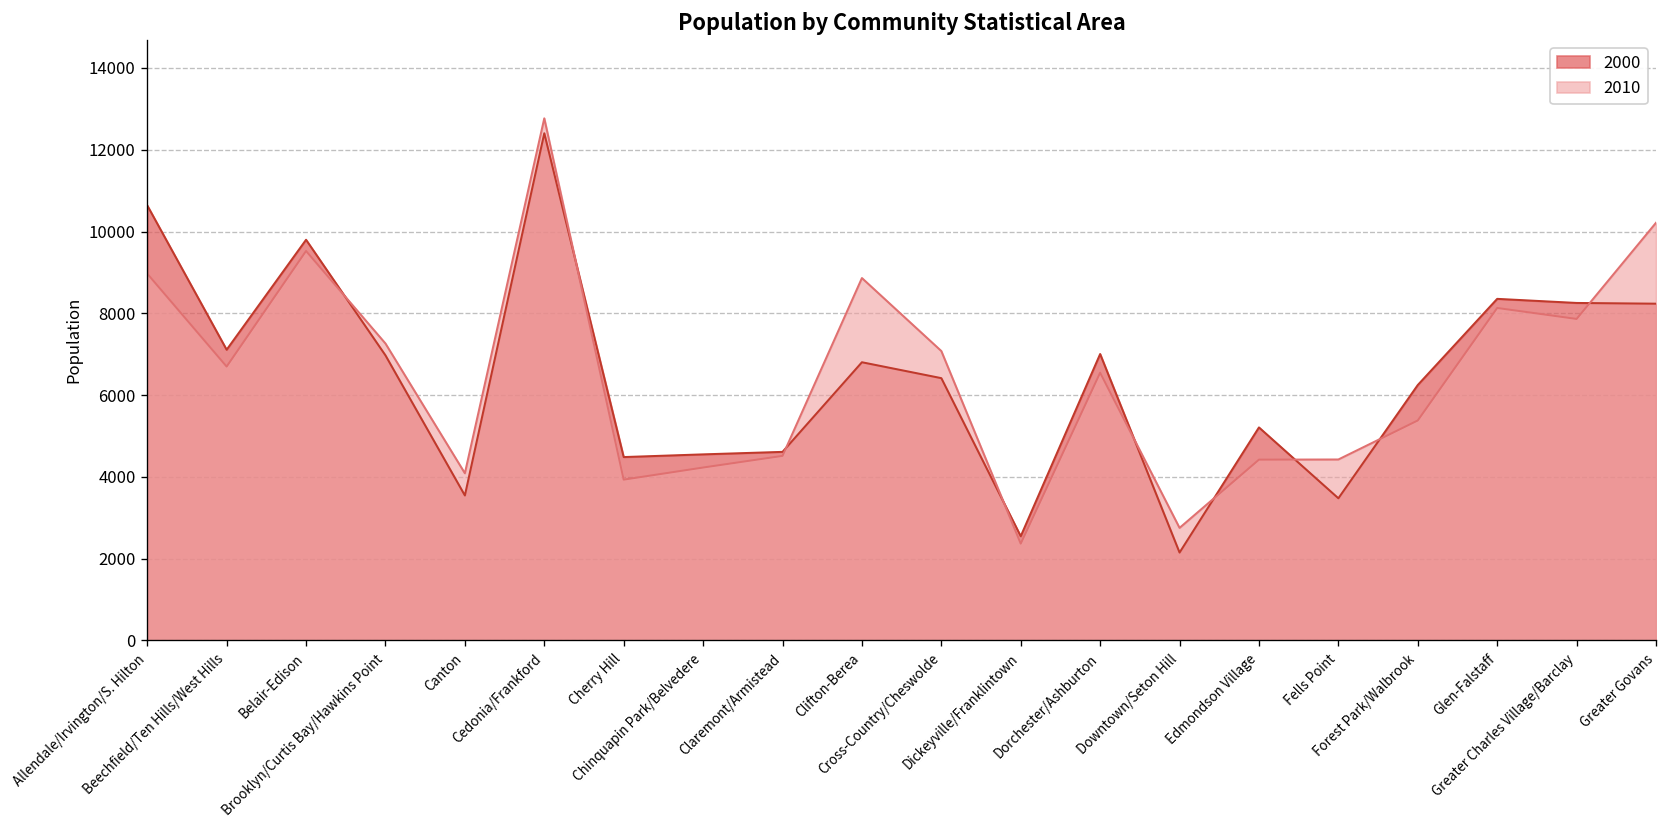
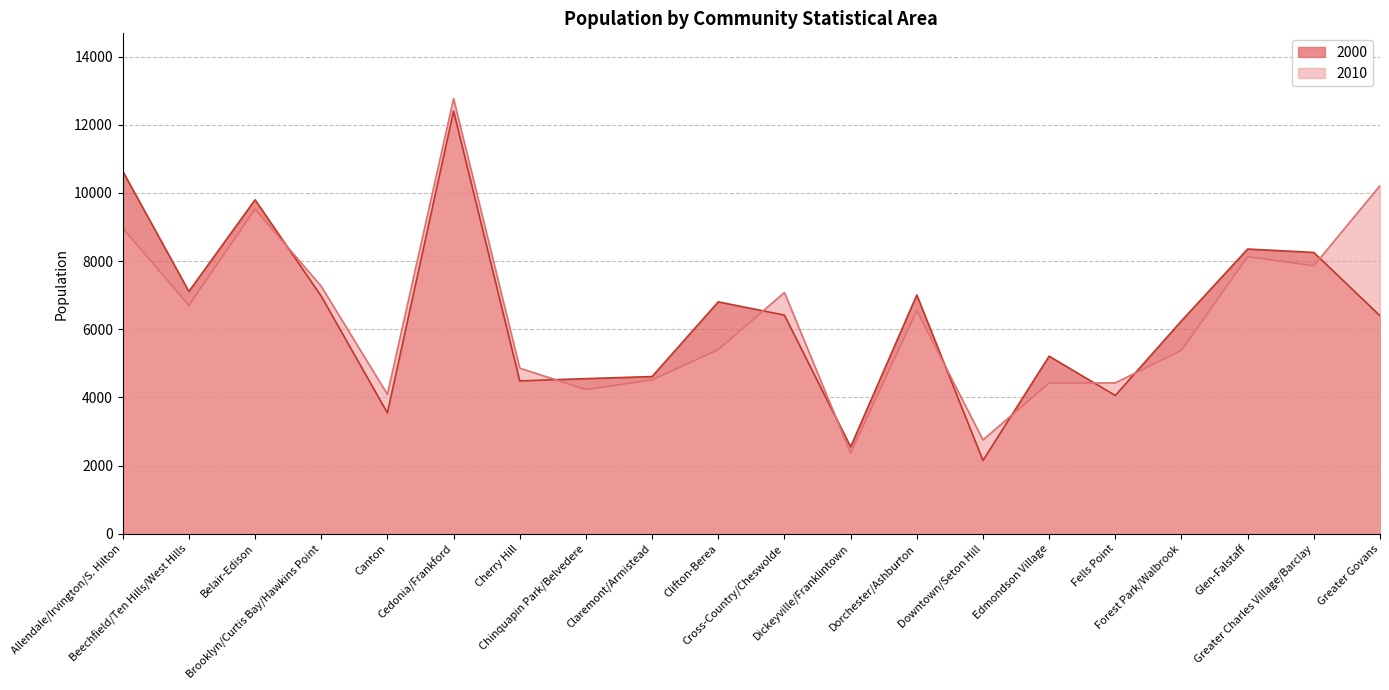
  {
    "2000": {
      "Allendale/Irvington/S. Hilton": 10600,
      "Beechfield/Ten Hills/West Hills": 7100,
      "Belair-Edison": 9800,
      "Brooklyn/Curtis Bay/Hawkins Point": 7000,
      "Canton": 3500,
      "Cedonia/Frankford": 12400,
      "Cherry Hill": 4500,
      "Chinquapin Park/Belvedere": 4600,
      "Claremont/Armistead": 4600,
      "Clifton-Berea": 6800,
      "Cross-Country/Cheswolde": 6400,
      "Dickeyville/Franklintown": 2500,
      "Dorchester/Ashburton": 7000,
      "Downtown/Seton Hill": 2200,
      "Edmondson Village": 5200,
-     "Fells Point": 3500,
+     "Fells Point": 4100,
      "Forest Park/Walbrook": 6200,
      "Glen-Falstaff": 8400,
      "Greater Charles Village/Barclay": 8300,
-     "Greater Govans": 8200
+     "Greater Govans": 6400
    },
    "2010": {
      "Allendale/Irvington/S. Hilton": 9000,
      "Beechfield/Ten Hills/West Hills": 6700,
      "Belair-Edison": 9500,
      "Brooklyn/Curtis Bay/Hawkins Point": 7300,
      "Canton": 4100,
      "Cedonia/Frankford": 12800,
-     "Cherry Hill": 3900,
+     "Cherry Hill": 4900,
      "Chinquapin Park/Belvedere": 4200,
      "Claremont/Armistead": 4500,
-     "Clifton-Berea": 8900,
+     "Clifton-Berea": 5400,
      "Cross-Country/Cheswolde": 7100,
      "Dickeyville/Franklintown": 2400,
      "Dorchester/Ashburton": 6500,
      "Downtown/Seton Hill": 2800,
      "Edmondson Village": 4400,
      "Fells Point": 4400,
      "Forest Park/Walbrook": 5400,
      "Glen-Falstaff": 8100,
      "Greater Charles Village/Barclay": 7900,
      "Greater Govans": 10200
    }
  }
